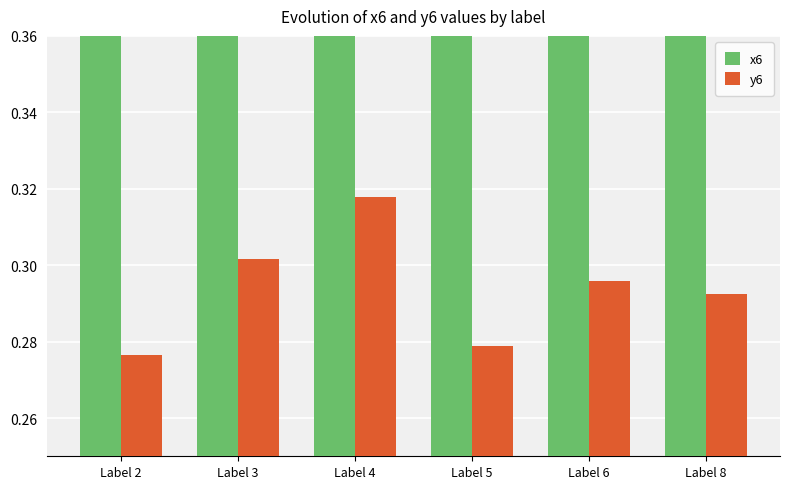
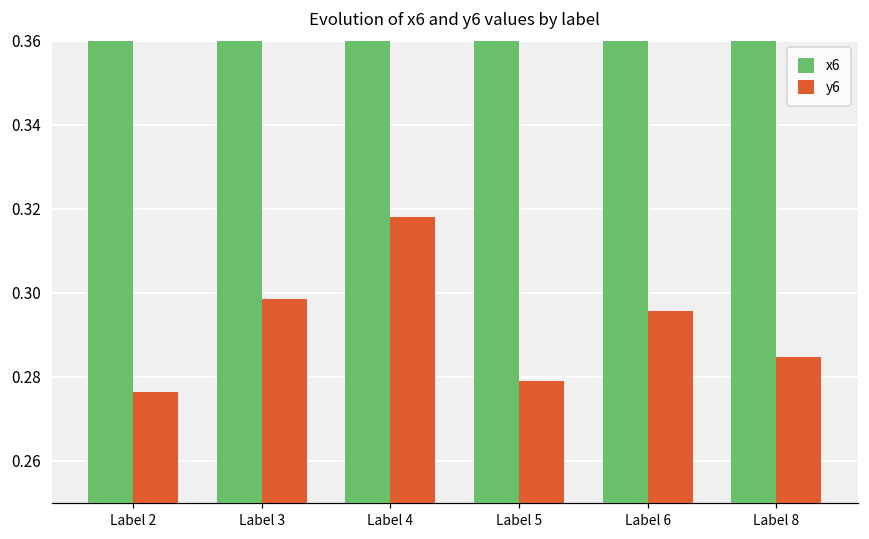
  {
    "y6": {
      "Label 2": 0.276,
-     "Label 3": 0.302,
+     "Label 3": 0.299,
      "Label 4": 0.318,
      "Label 5": 0.279,
      "Label 6": 0.296,
-     "Label 8": 0.292
+     "Label 8": 0.285
    }
  }
